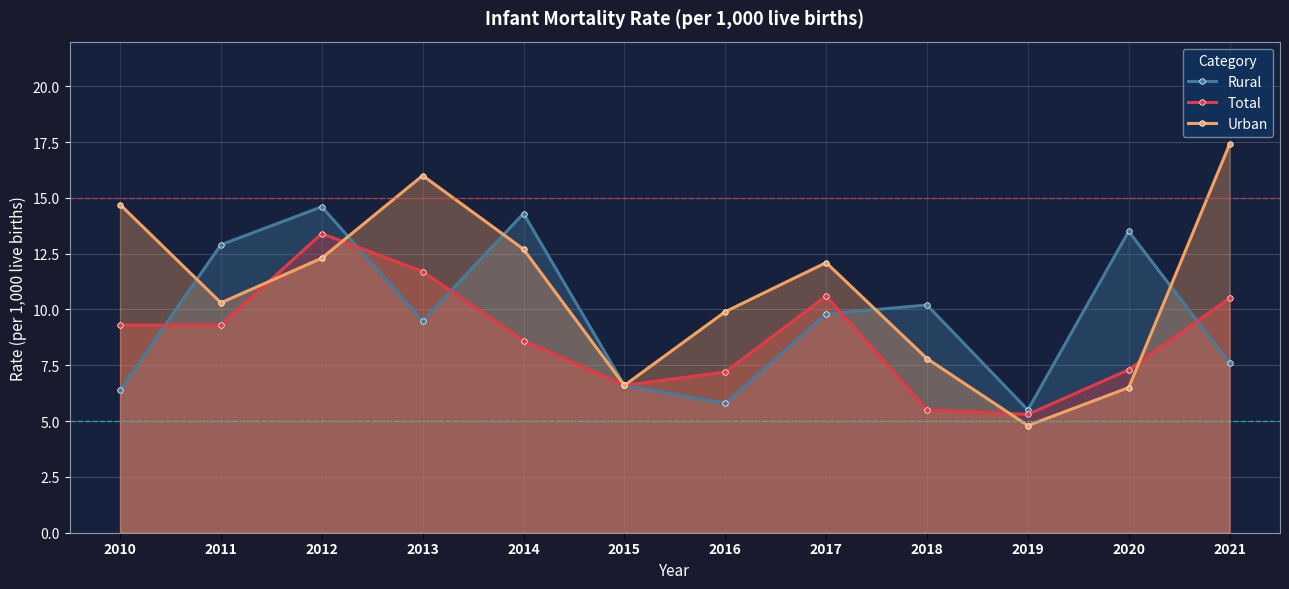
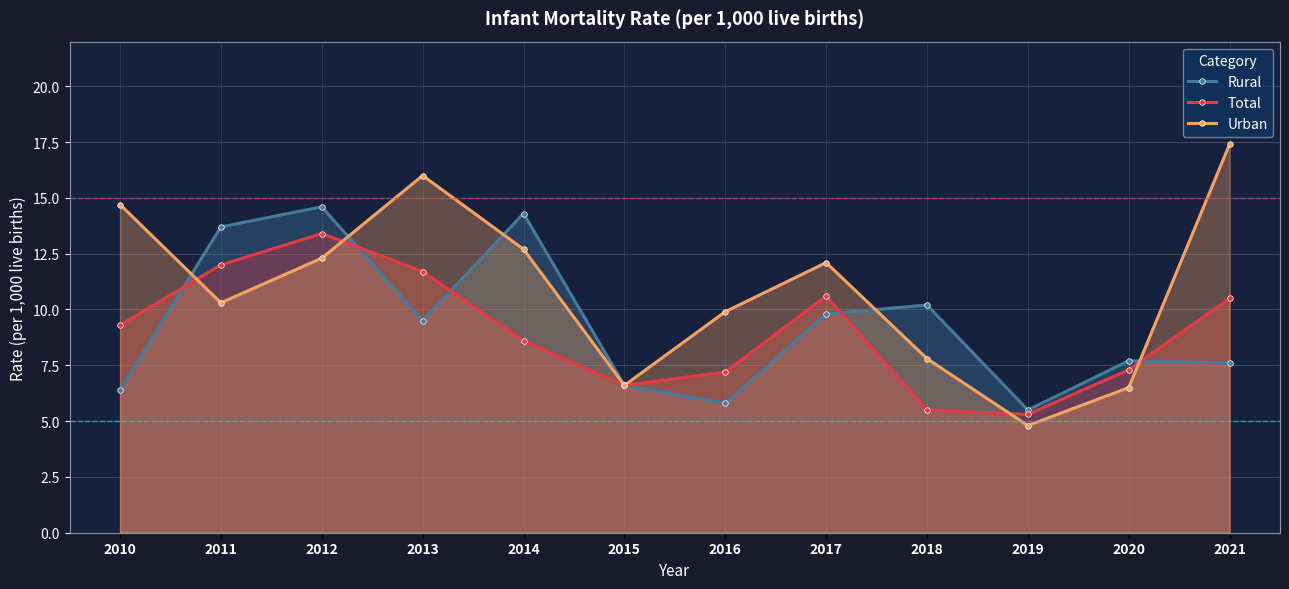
  {
    "Rural": {
      "2010": 6.4,
-     "2011": 12.9,
+     "2011": 13.7,
      "2012": 14.6,
      "2013": 9.5,
      "2014": 14.3,
      "2016": 5.8,
      "2017": 9.8,
      "2018": 10.2,
      "2019": 5.5,
-     "2020": 13.5,
+     "2020": 7.7,
      "2021": 7.6
    },
    "Total": {
      "2010": 9.3,
-     "2011": 9.3,
+     "2011": 12.0,
      "2012": 13.4,
      "2013": 11.7,
      "2014": 8.6,
      "2016": 7.2,
      "2017": 10.6,
      "2018": 5.5,
      "2019": 5.3,
      "2020": 7.3,
      "2021": 10.5
    },
    "Urban": {
      "2010": 14.7,
      "2011": 10.3,
      "2012": 12.3,
      "2013": 16.0,
      "2014": 12.7,
      "2016": 9.9,
      "2017": 12.1,
      "2018": 7.8,
      "2019": 4.8,
      "2020": 6.5,
      "2021": 17.4
    }
  }
